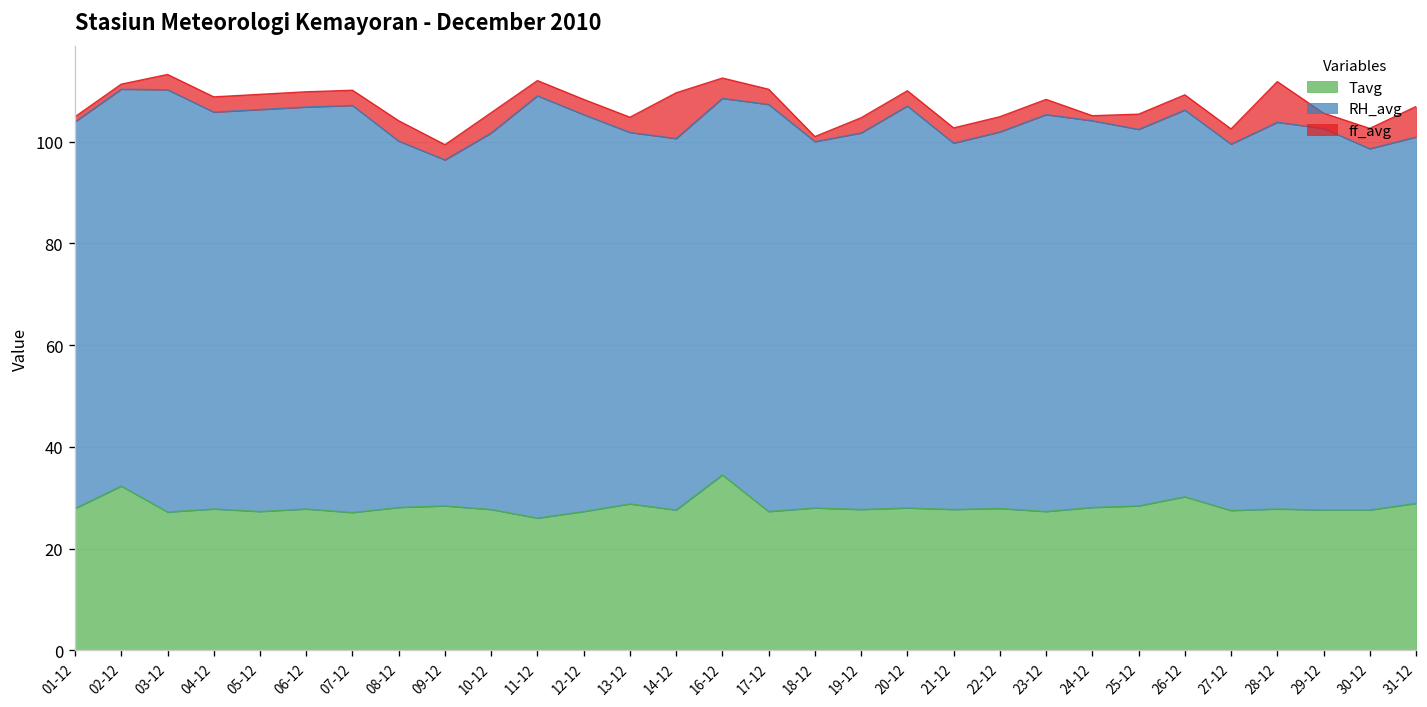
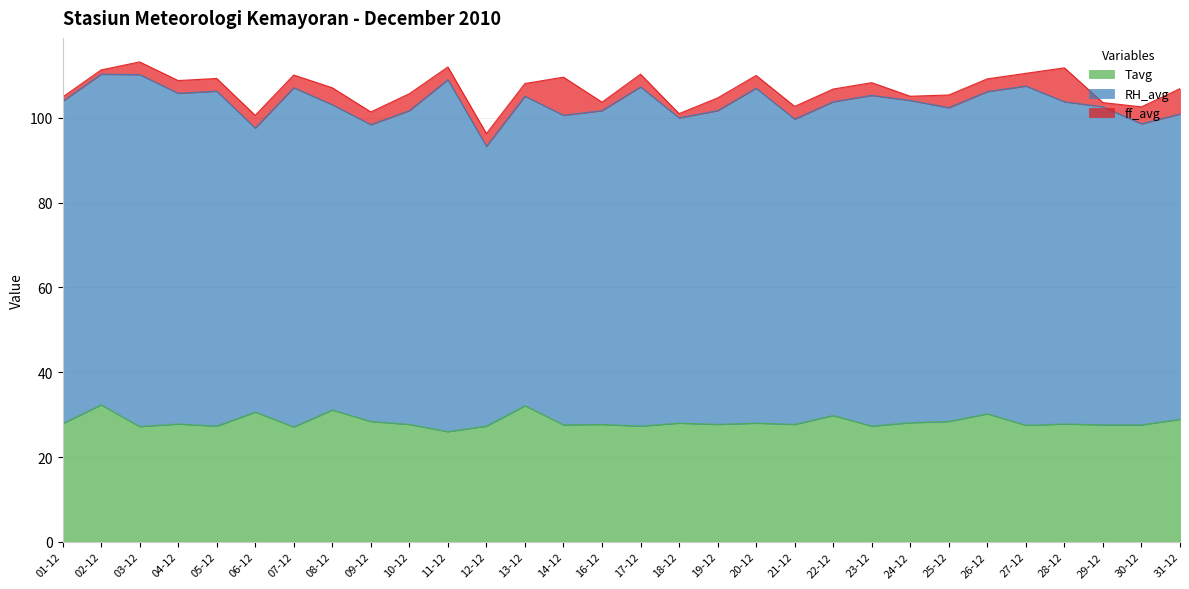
  {
    "Tavg": {
      "01-12": 28,
      "02-12": 32,
      "03-12": 27,
      "04-12": 28,
      "05-12": 27,
-     "06-12": 28,
+     "06-12": 31,
      "07-12": 27,
-     "08-12": 28,
+     "08-12": 31,
      "09-12": 28,
      "10-12": 28,
      "11-12": 26,
      "12-12": 27,
-     "13-12": 29,
+     "13-12": 32,
      "14-12": 28,
-     "16-12": 35,
+     "16-12": 28,
      "17-12": 27,
      "18-12": 28,
      "19-12": 28,
      "20-12": 28,
      "21-12": 28,
-     "22-12": 28,
+     "22-12": 30,
      "23-12": 27,
      "24-12": 28,
      "25-12": 28,
      "26-12": 30,
      "27-12": 28,
      "28-12": 28,
      "29-12": 28,
      "30-12": 28,
      "31-12": 29
    },
    "RH_avg": {
      "01-12": 76,
      "02-12": 78,
      "03-12": 83,
      "04-12": 78,
      "05-12": 79,
-     "06-12": 79,
+     "06-12": 67,
      "07-12": 80,
      "08-12": 72,
-     "09-12": 68,
+     "09-12": 70,
      "10-12": 74,
      "11-12": 83,
-     "12-12": 78,
+     "12-12": 66,
      "13-12": 73,
      "14-12": 73,
      "16-12": 74,
      "17-12": 80,
      "18-12": 72,
      "19-12": 74,
      "20-12": 79,
      "21-12": 72,
      "22-12": 74,
      "23-12": 78,
      "24-12": 76,
      "25-12": 74,
      "26-12": 76,
-     "27-12": 72,
+     "27-12": 80,
      "28-12": 76,
      "29-12": 75,
      "30-12": 71,
      "31-12": 72
    },
    "ff_avg": {
      "01-12": 1,
      "02-12": 1,
      "03-12": 3,
      "04-12": 3,
      "05-12": 3,
      "06-12": 3,
      "07-12": 3,
      "08-12": 4,
      "09-12": 3,
      "10-12": 4,
      "11-12": 3,
      "12-12": 3,
      "13-12": 3,
      "14-12": 9,
-     "16-12": 4,
+     "16-12": 2,
      "17-12": 3,
      "18-12": 1,
      "19-12": 3,
      "20-12": 3,
      "21-12": 3,
      "22-12": 3,
      "23-12": 3,
      "24-12": 1,
      "25-12": 3,
      "26-12": 3,
      "27-12": 3,
      "28-12": 8,
-     "29-12": 3,
+     "29-12": 1,
      "30-12": 4,
      "31-12": 6
    }
  }
